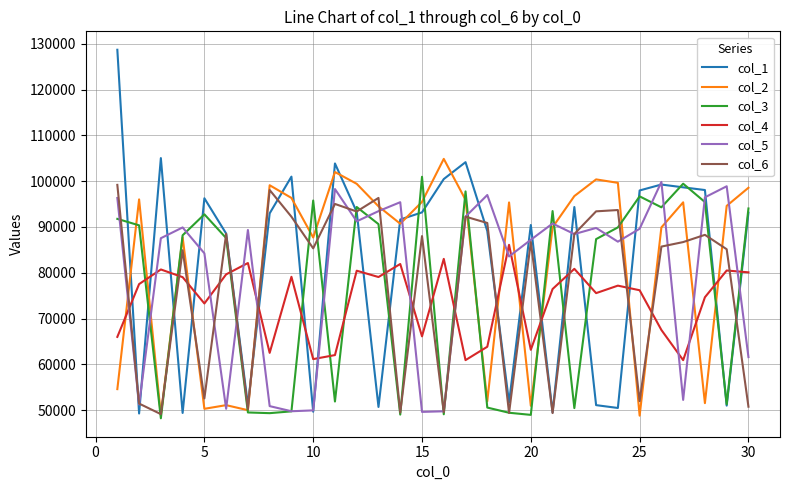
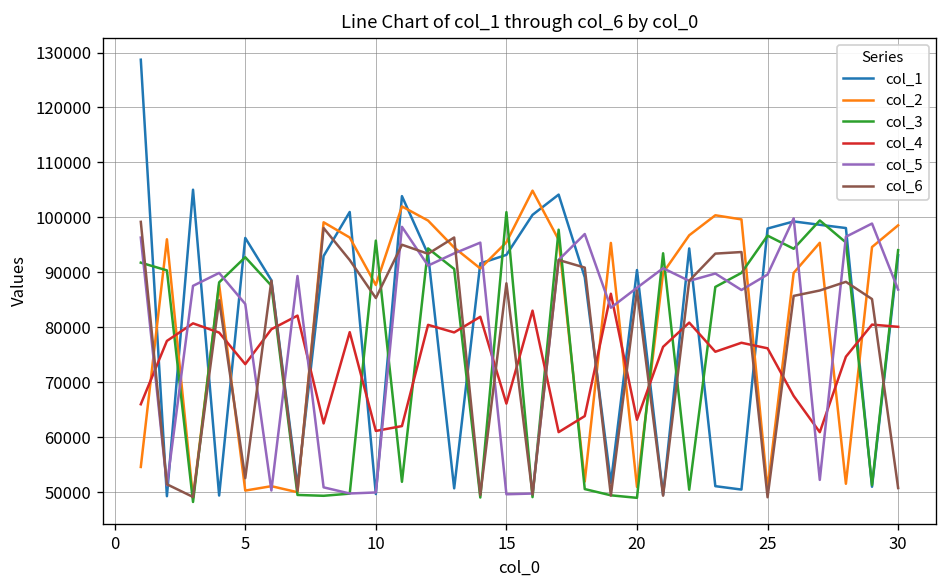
  {
    "col_1": {
      "5": 96000,
      "15": 93000,
      "20": 90000,
      "25": 98000,
      "30": 93000
    },
    "col_2": {
      "5": 50000,
      "10": 88000,
      "15": 95000,
      "20": 51000,
-     "25": 49000,
+     "25": 51000,
      "30": 99000
    },
    "col_3": {
      "5": 93000,
      "10": 96000,
      "15": 101000,
      "20": 49000,
      "25": 97000,
      "30": 94000
    },
    "col_4": {
      "5": 73000,
      "10": 61000,
      "15": 66000,
      "20": 63000,
      "25": 76000,
      "30": 80000
    },
    "col_5": {
      "5": 84000,
      "15": 50000,
      "25": 90000,
-     "30": 62000
+     "30": 87000
    },
    "col_6": {
      "5": 53000,
      "10": 85000,
      "15": 88000,
-     "25": 52000,
+     "25": 49000,
      "30": 51000
    }
  }
